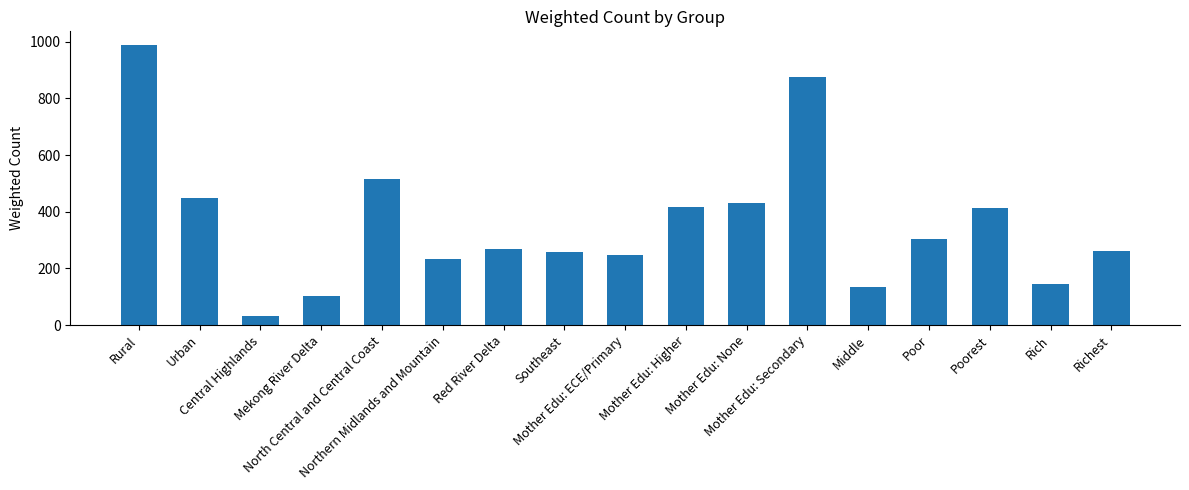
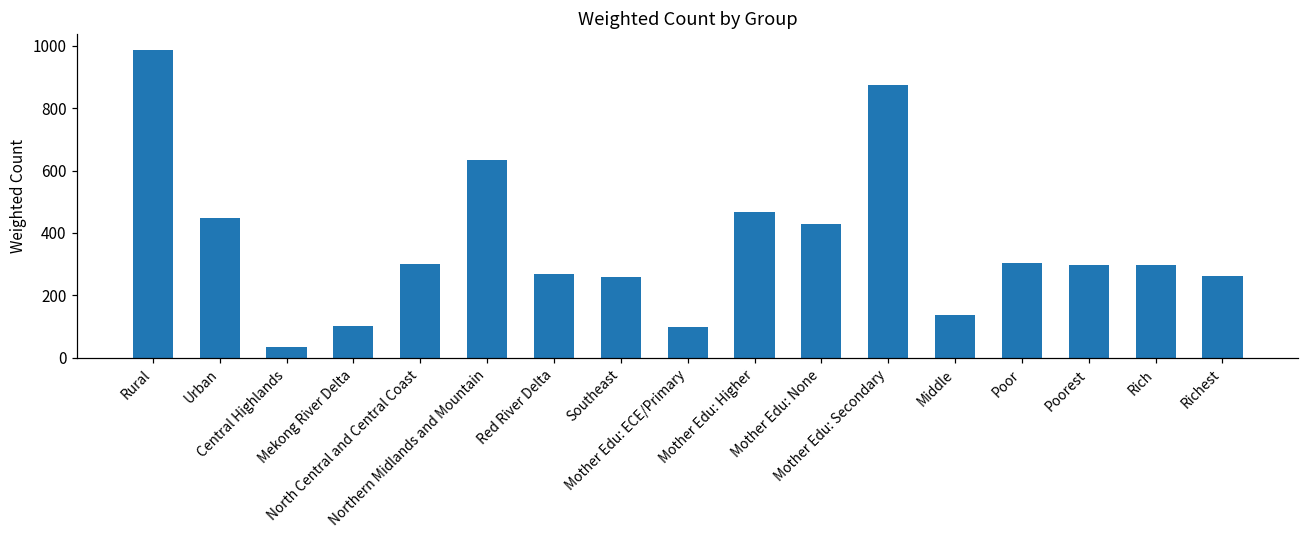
  {
    "Rural": 990,
    "Urban": 450,
    "Central Highlands": 30,
    "Mekong River Delta": 100,
-   "North Central and Central Coast": 510,
-   "Northern Midlands and Mountain": 230,
+   "North Central and Central Coast": 300,
+   "Northern Midlands and Mountain": 630,
    "Red River Delta": 270,
    "Southeast": 260,
-   "Mother Edu: ECE/Primary": 250,
-   "Mother Edu: Higher": 420,
+   "Mother Edu: ECE/Primary": 100,
+   "Mother Edu: Higher": 470,
    "Mother Edu: None": 430,
    "Mother Edu: Secondary": 880,
    "Middle": 140,
    "Poor": 300,
-   "Poorest": 410,
-   "Rich": 150,
+   "Poorest": 300,
+   "Rich": 300,
    "Richest": 260
  }
